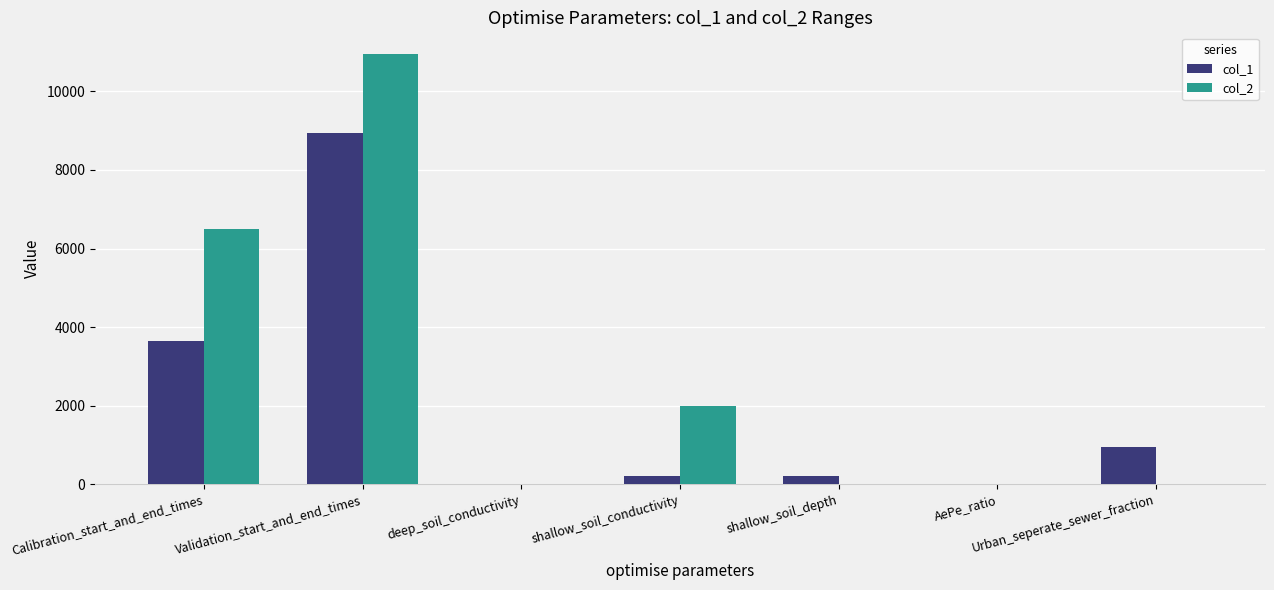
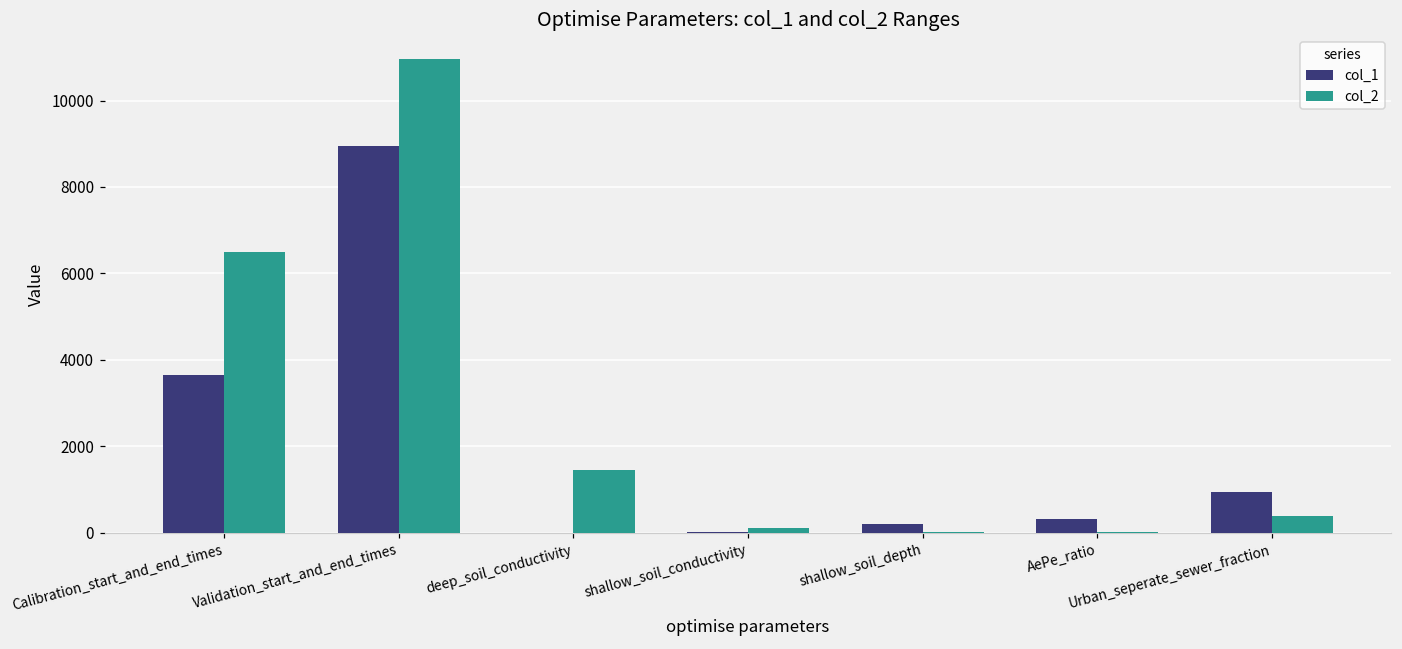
  {
    "col_1": {
      "Calibration_start_and_end_times": 3700,
      "Validation_start_and_end_times": 8900,
-     "shallow_soil_conductivity": 200,
+     "shallow_soil_conductivity": 0,
      "shallow_soil_depth": 200,
-     "AePe_ratio": 0,
+     "AePe_ratio": 300,
      "Urban_seperate_sewer_fraction": 900
    },
    "col_2": {
      "Calibration_start_and_end_times": 6500,
      "Validation_start_and_end_times": 11000,
-     "deep_soil_conductivity": 0,
-     "shallow_soil_conductivity": 2000,
-     "Urban_seperate_sewer_fraction": 0
+     "deep_soil_conductivity": 1500,
+     "shallow_soil_conductivity": 100,
+     "Urban_seperate_sewer_fraction": 400
    }
  }
